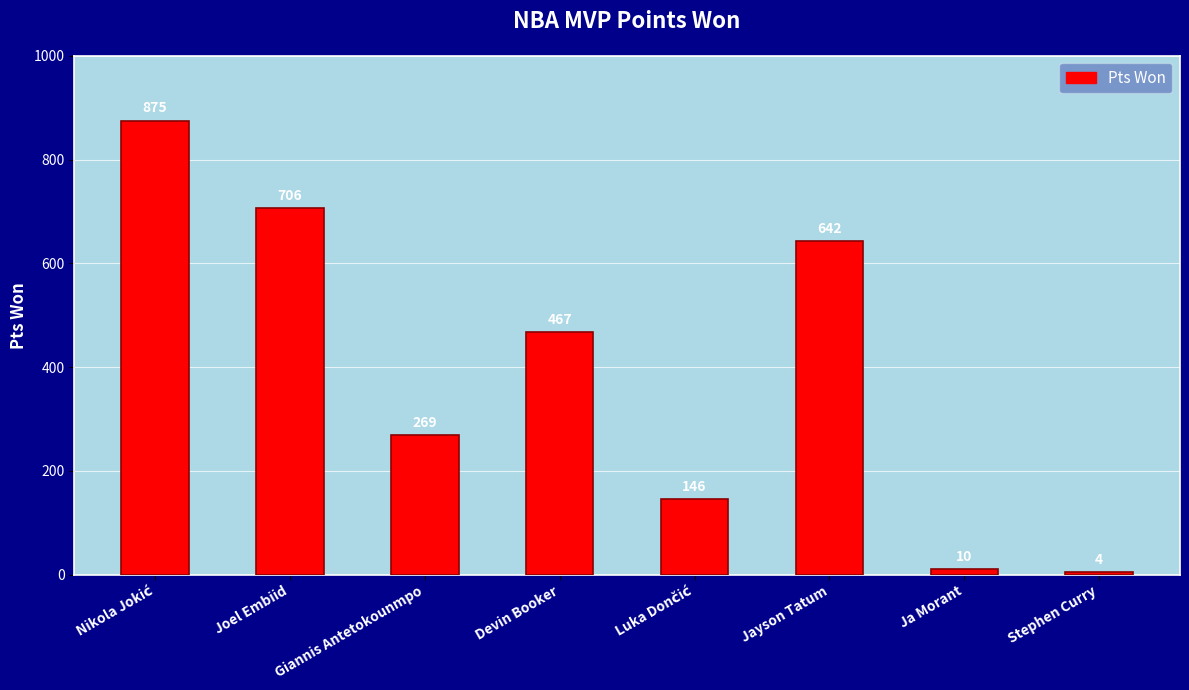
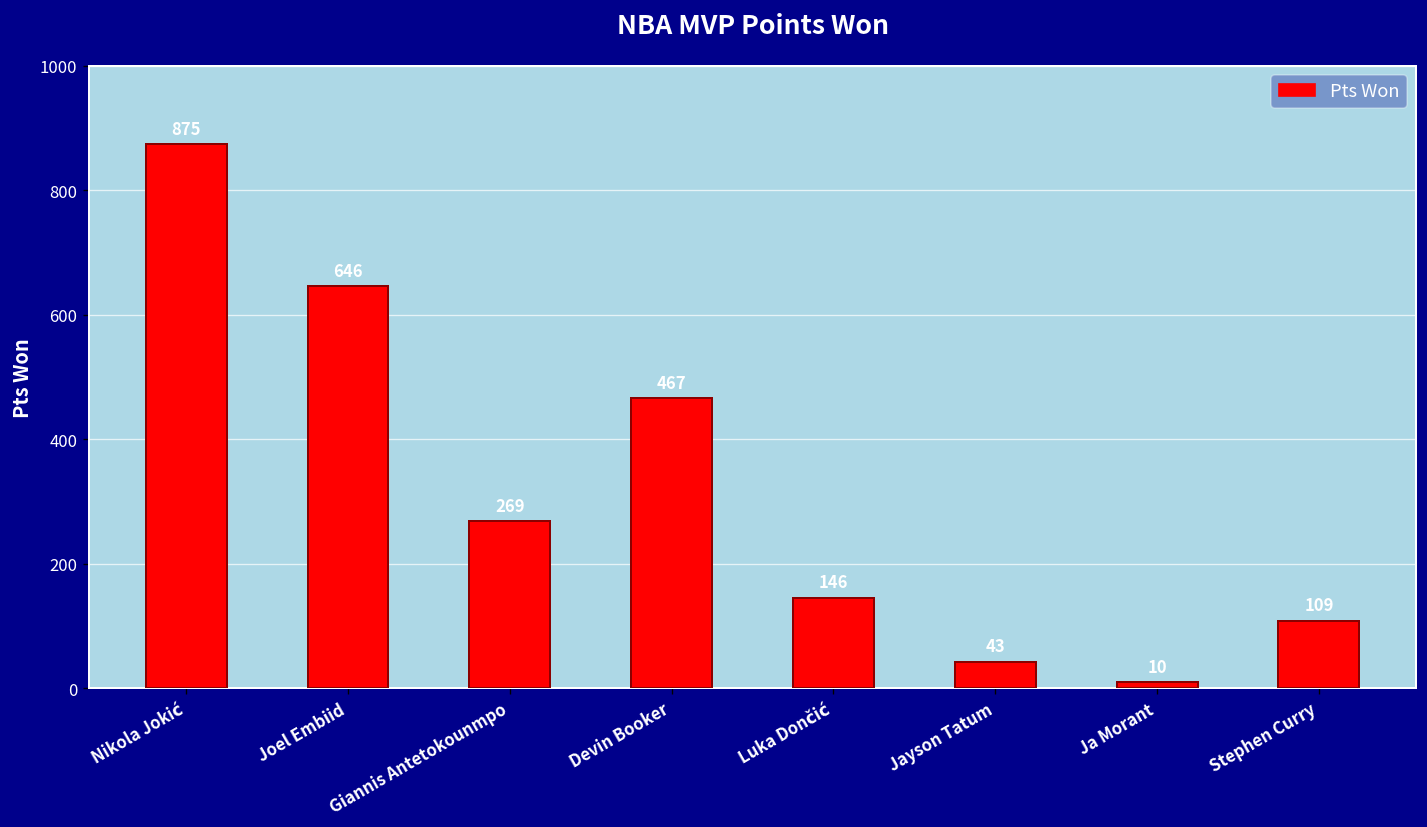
  {
    "Nikola Jokić": 875,
-   "Joel Embiid": 706,
+   "Joel Embiid": 646,
    "Giannis Antetokounmpo": 269,
    "Devin Booker": 467,
    "Luka Dončić": 146,
-   "Jayson Tatum": 642,
+   "Jayson Tatum": 43,
    "Ja Morant": 10,
-   "Stephen Curry": 4
+   "Stephen Curry": 109
  }
